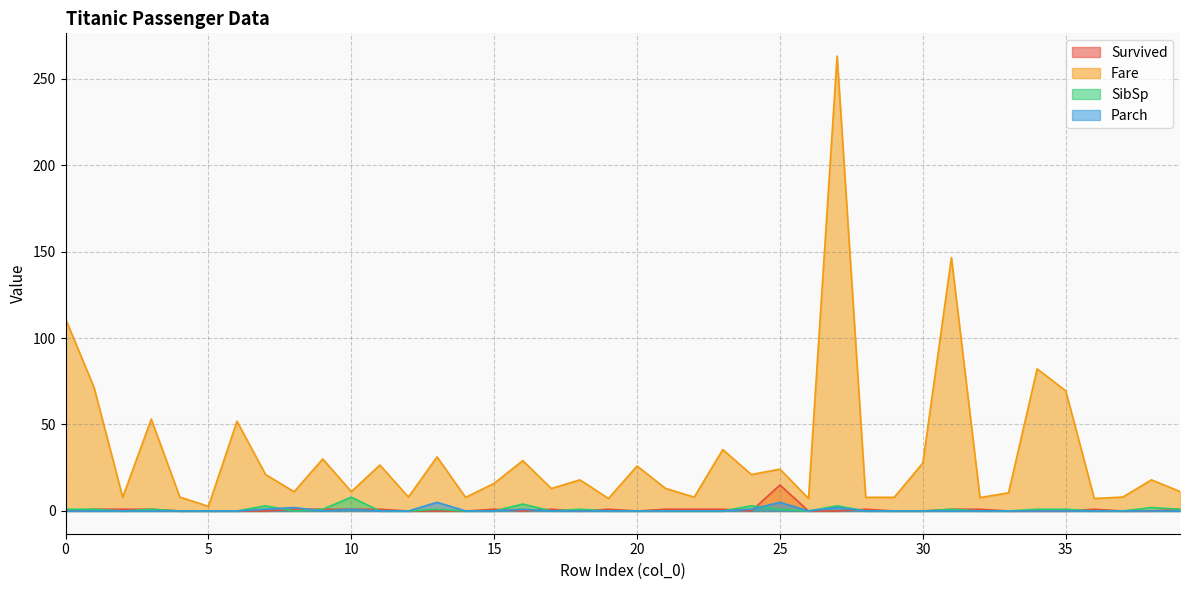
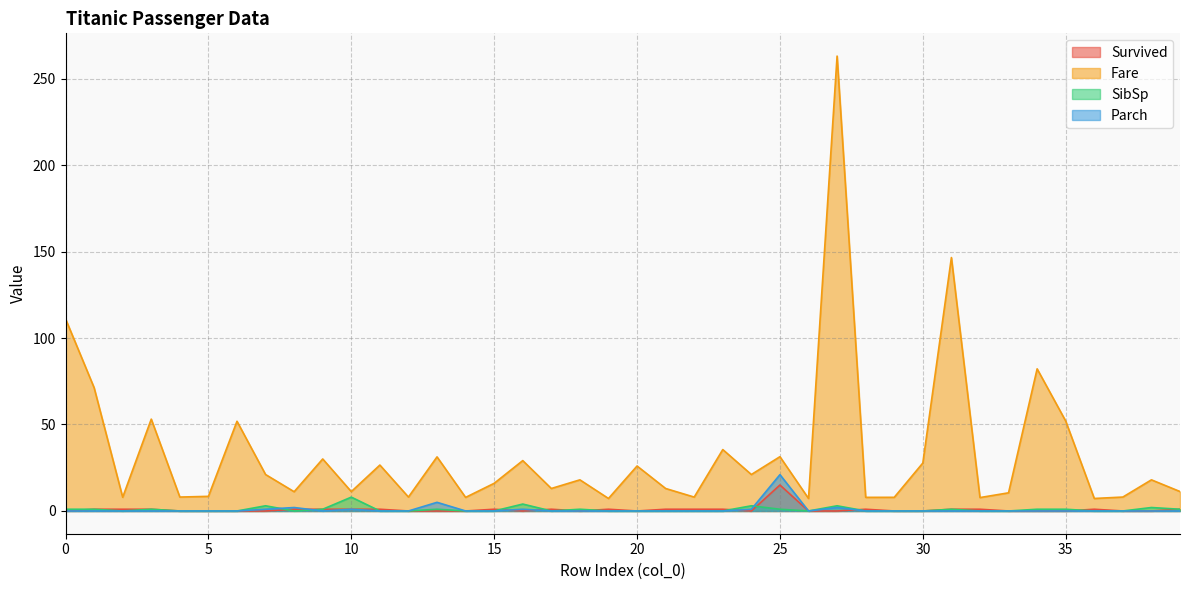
  {
    "Survived": {
      "25": 15
    },
    "Fare": {
      "0": 111,
-     "5": 3,
+     "5": 8,
      "10": 11,
      "15": 16,
      "20": 26,
-     "25": 24,
+     "25": 31,
      "30": 28,
-     "35": 70
+     "35": 52
    },
    "SibSp": {
      "10": 8,
      "25": 1
    },
    "Parch": {
-     "25": 5
+     "25": 21
    }
  }
